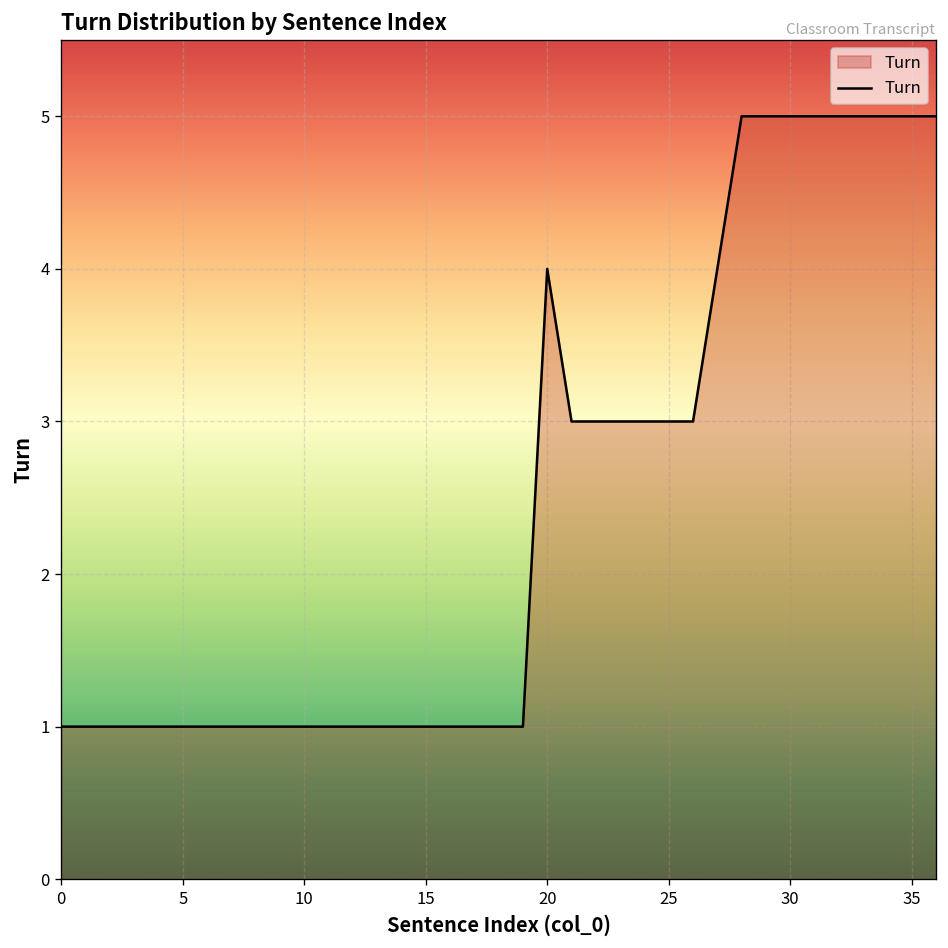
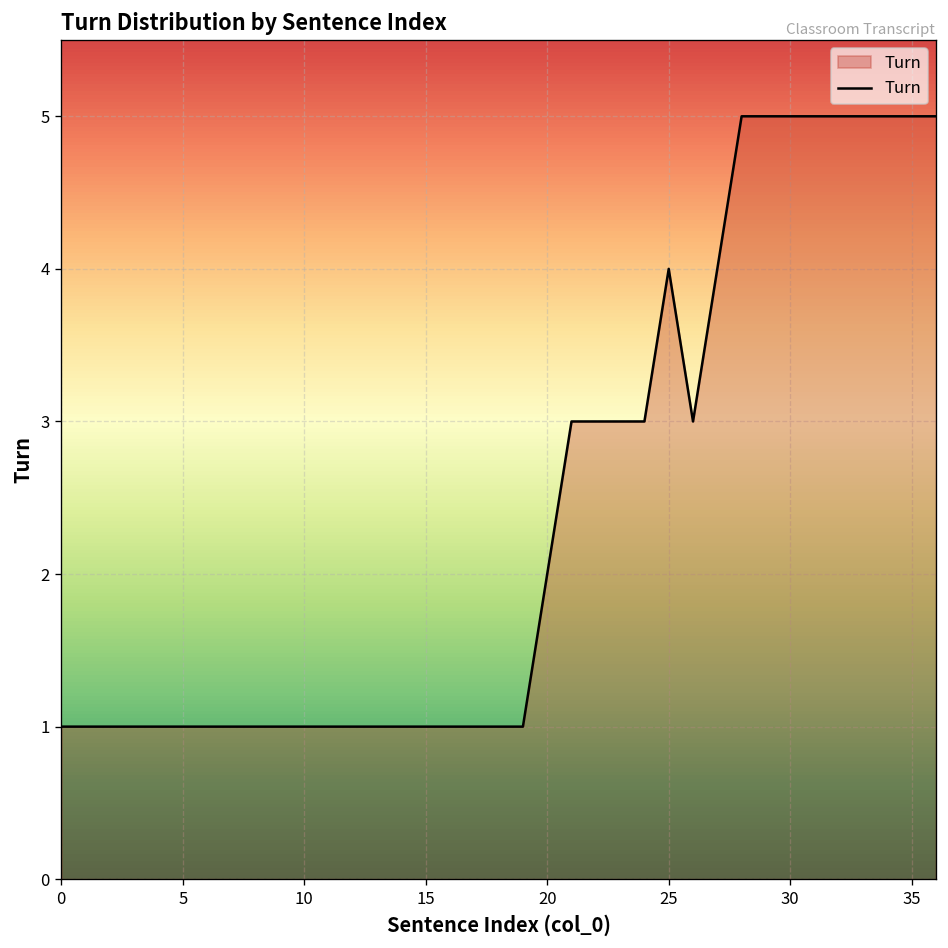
  {
    "0": 1,
    "5": 1,
    "10": 1,
    "15": 1,
-   "20": 4,
-   "25": 3,
+   "20": 2,
+   "25": 4,
    "30": 5,
    "35": 5
  }
